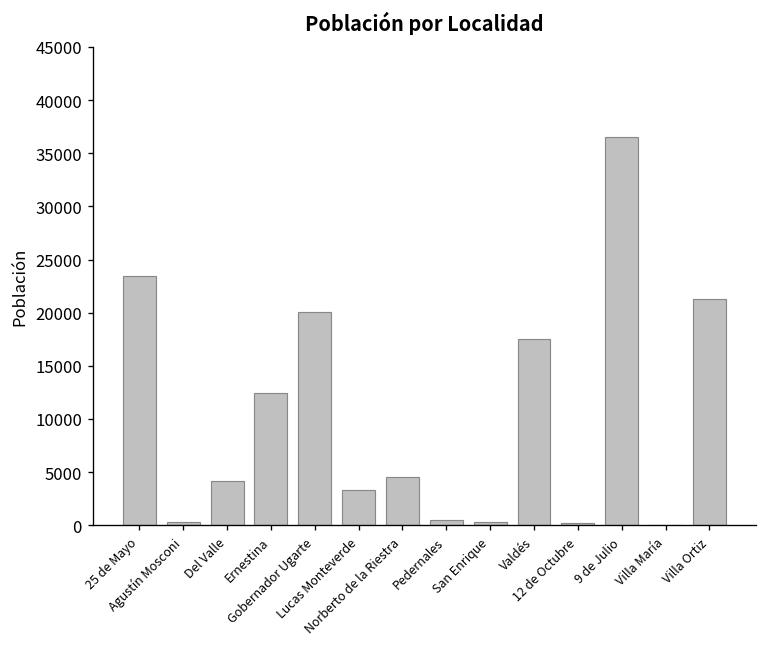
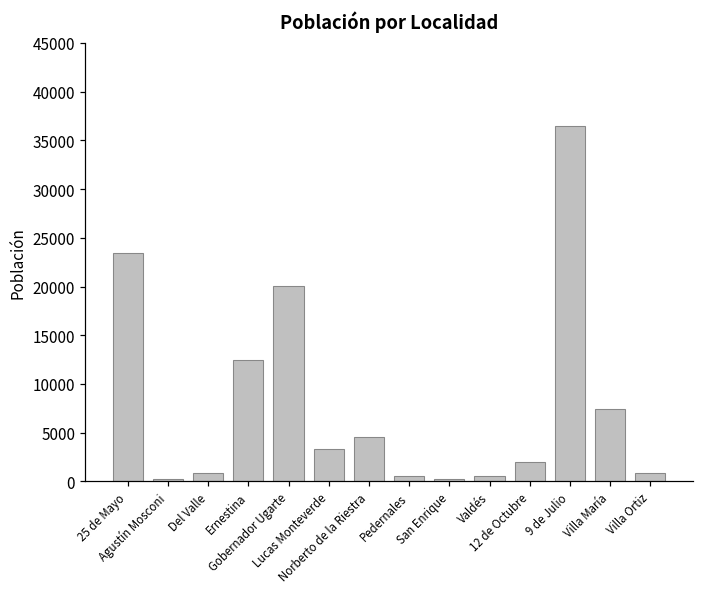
  {
    "25 de Mayo": 23000,
-   "Del Valle": 4000,
+   "Del Valle": 1000,
    "Ernestina": 12000,
    "Gobernador Ugarte": 20000,
    "Lucas Monteverde": 3000,
    "Norberto de la Riestra": 5000,
    "Pedernales": 1000,
-   "Valdés": 18000,
-   "12 de Octubre": 0,
+   "Valdés": 1000,
+   "12 de Octubre": 2000,
    "9 de Julio": 36000,
-   "Villa María": 0,
-   "Villa Ortiz": 21000
+   "Villa María": 7000,
+   "Villa Ortiz": 1000
  }
